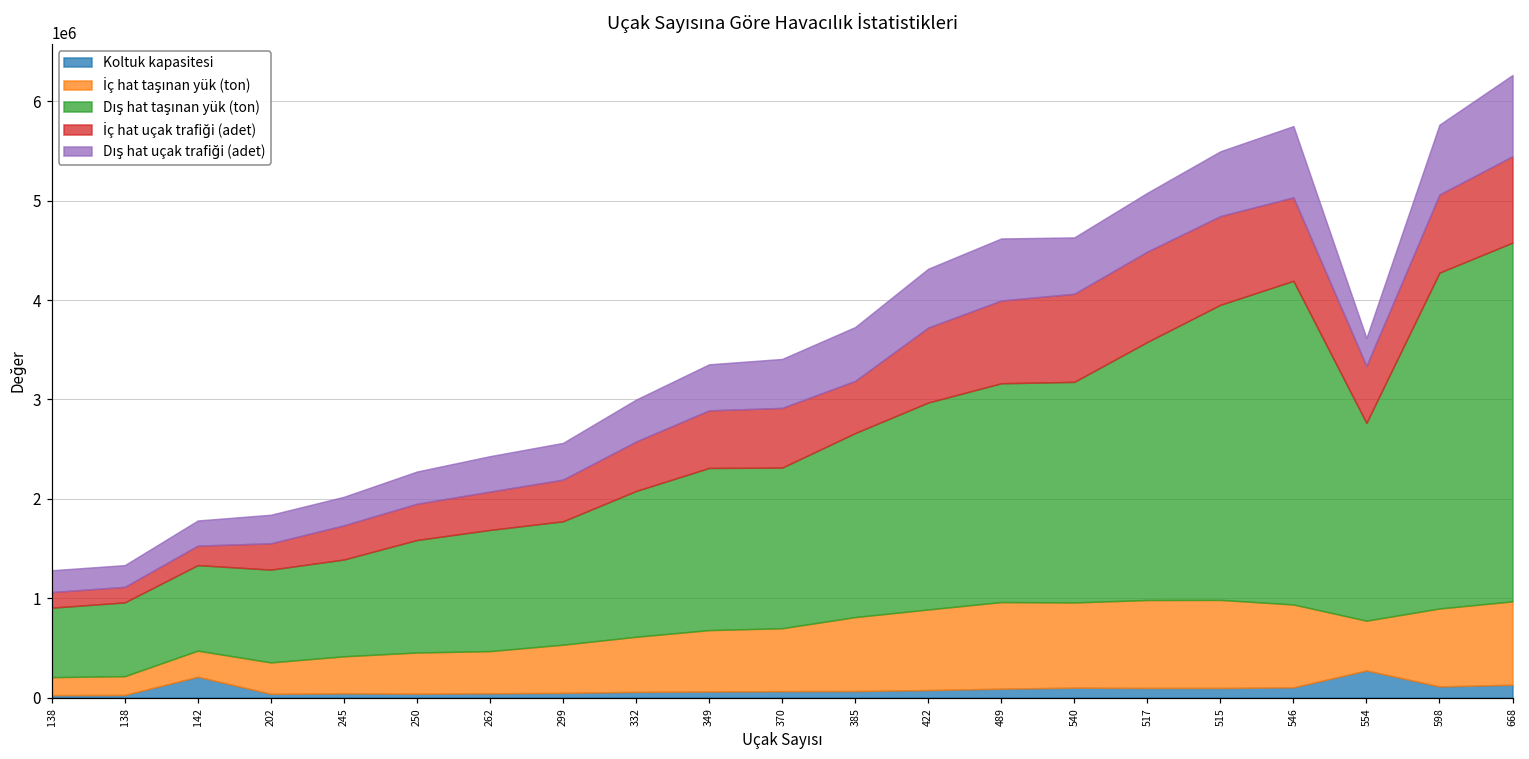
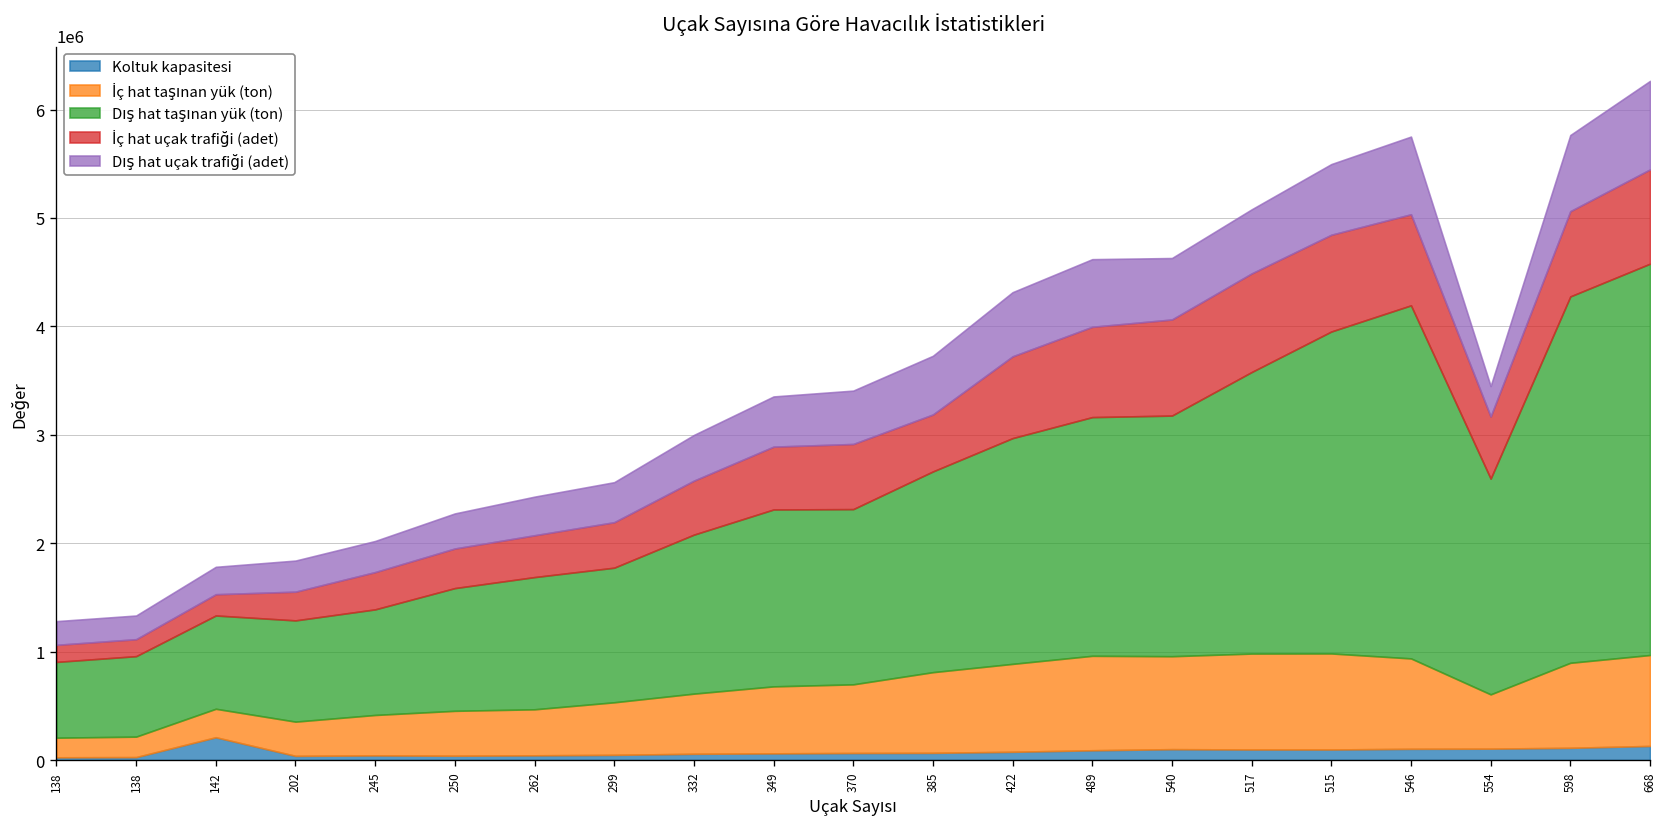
  {
    "Koltuk kapasitesi": {
      "142": 200000,
      "202": 0,
      "245": 0,
      "250": 0,
      "262": 0,
      "299": 0,
      "332": 100000,
      "349": 100000,
      "370": 100000,
      "385": 100000,
      "422": 100000,
      "489": 100000,
      "540": 100000,
      "517": 100000,
      "515": 100000,
      "546": 100000,
-     "554": 300000,
+     "554": 100000,
      "598": 100000,
      "668": 100000
    },
    "İç hat taşınan yük (ton)": {
      "142": 300000,
      "202": 300000,
      "245": 400000,
      "250": 400000,
      "262": 400000,
      "299": 500000,
      "332": 600000,
      "349": 600000,
      "370": 600000,
      "385": 700000,
      "422": 800000,
      "489": 900000,
      "540": 900000,
      "517": 900000,
      "515": 900000,
      "546": 800000,
      "554": 500000,
      "598": 800000,
      "668": 800000
    },
    "Dış hat taşınan yük (ton)": {
      "142": 900000,
      "202": 900000,
      "245": 1000000,
      "250": 1100000,
      "262": 1200000,
      "299": 1200000,
      "332": 1500000,
      "349": 1600000,
      "370": 1600000,
      "385": 1900000,
      "422": 2100000,
      "489": 2200000,
      "540": 2200000,
      "517": 2600000,
      "515": 3000000,
      "546": 3300000,
      "554": 2000000,
      "598": 3400000,
      "668": 3600000
    },
    "İç hat uçak trafiği (adet)": {
      "142": 200000,
      "202": 300000,
      "245": 300000,
      "250": 400000,
      "262": 400000,
      "299": 400000,
      "332": 500000,
      "349": 600000,
      "370": 600000,
      "385": 500000,
      "422": 800000,
      "489": 800000,
      "540": 900000,
      "517": 900000,
      "515": 900000,
      "546": 800000,
      "554": 600000,
      "598": 800000,
      "668": 900000
    },
    "Dış hat uçak trafiği (adet)": {
      "142": 300000,
      "202": 300000,
      "245": 300000,
      "250": 300000,
      "262": 400000,
      "299": 400000,
      "332": 400000,
      "349": 500000,
      "370": 500000,
      "385": 500000,
      "422": 600000,
      "489": 600000,
      "540": 600000,
      "517": 600000,
      "515": 700000,
      "546": 700000,
      "554": 300000,
      "598": 700000,
      "668": 800000
    }
  }
